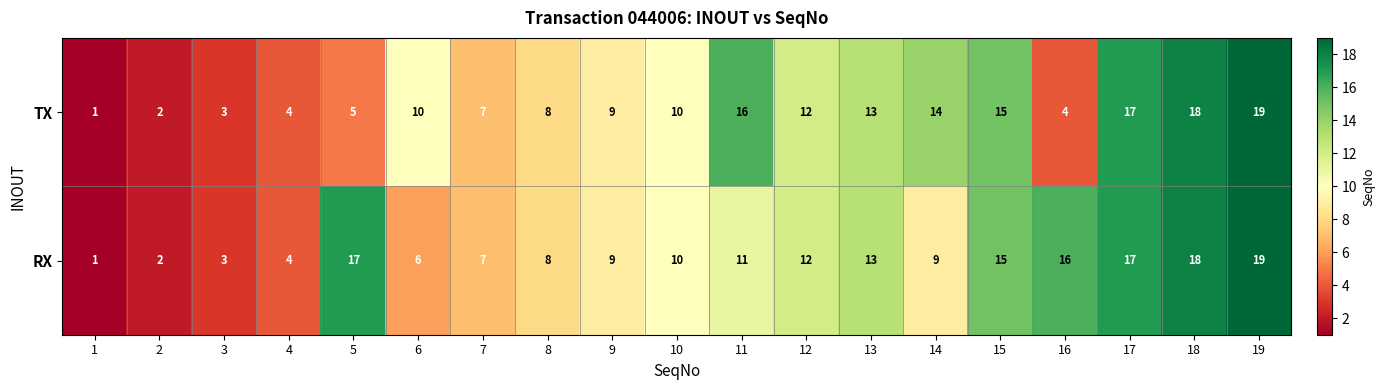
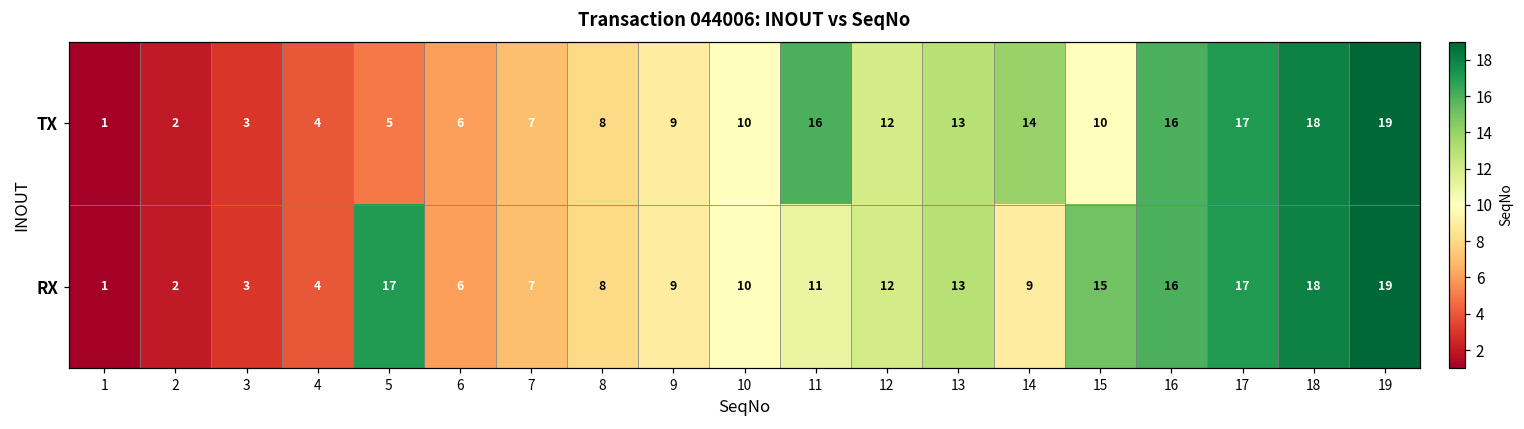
  {
    "TX": {
      "1": 1,
      "2": 2,
      "3": 3,
      "4": 4,
      "5": 5,
-     "6": 10,
+     "6": 6,
      "7": 7,
      "8": 8,
      "9": 9,
      "10": 10,
      "11": 16,
      "12": 12,
      "13": 13,
      "14": 14,
-     "15": 15,
-     "16": 4,
+     "15": 10,
+     "16": 16,
      "17": 17,
      "18": 18,
      "19": 19
    },
    "RX": {
      "1": 1,
      "2": 2,
      "3": 3,
      "4": 4,
      "5": 17,
      "6": 6,
      "7": 7,
      "8": 8,
      "9": 9,
      "10": 10,
      "11": 11,
      "12": 12,
      "13": 13,
      "14": 9,
      "15": 15,
      "16": 16,
      "17": 17,
      "18": 18,
      "19": 19
    }
  }
